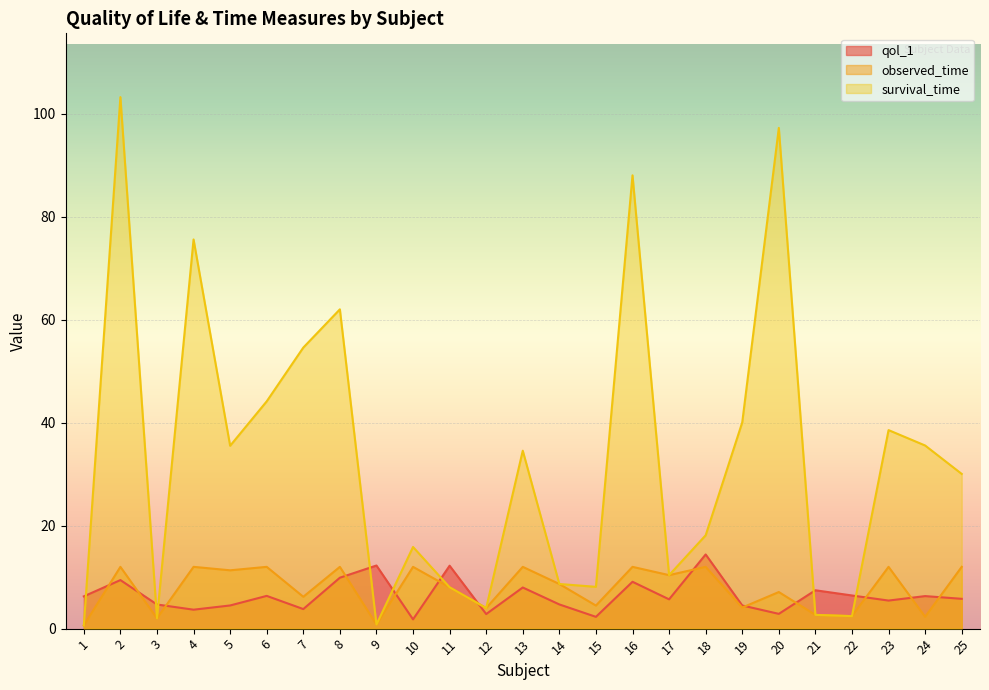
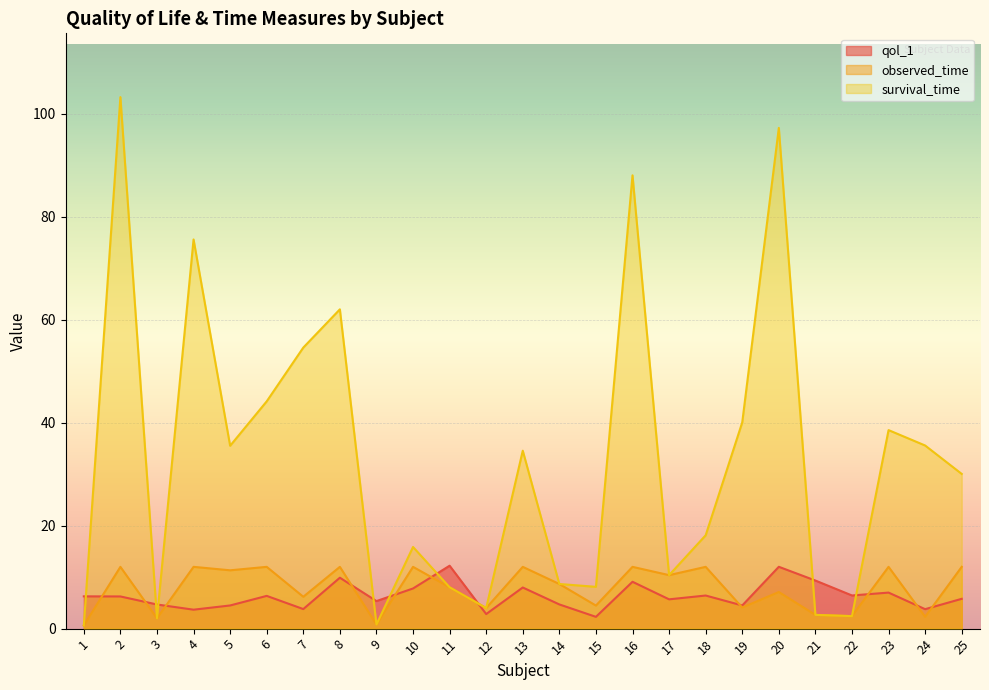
  {
    "qol_1": {
      "1": 6,
-     "2": 9,
+     "2": 6,
      "3": 5,
      "4": 4,
      "5": 5,
      "6": 6,
      "7": 4,
      "8": 10,
-     "9": 12,
-     "10": 2,
+     "9": 5,
+     "10": 8,
      "11": 12,
      "12": 3,
      "13": 8,
      "14": 5,
      "15": 2,
      "16": 9,
      "17": 6,
-     "18": 14,
-     "20": 3,
-     "21": 7,
+     "18": 6,
+     "20": 12,
+     "21": 9,
      "22": 6,
-     "23": 5,
-     "24": 6,
+     "23": 7,
+     "24": 4,
      "25": 6
    }
  }
